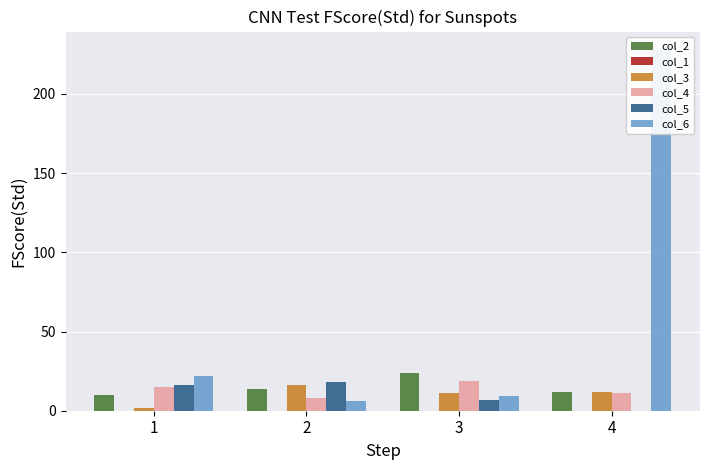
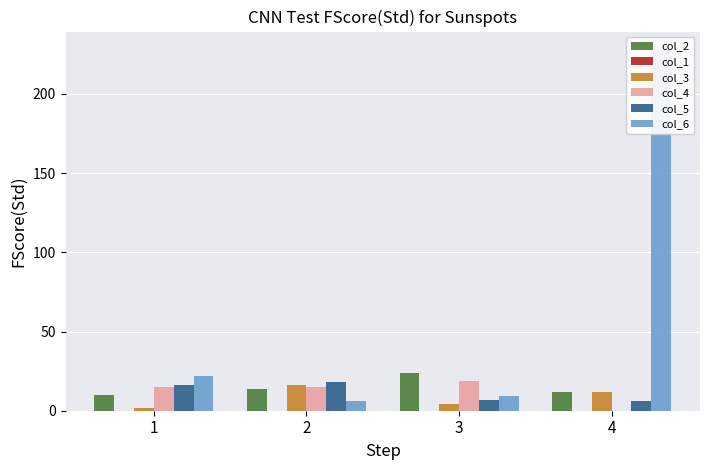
  {
    "col_2": {
      "1": 10,
      "2": 14,
      "3": 24,
      "4": 12
    },
    "col_1": {
      "1": 0,
      "2": 0,
      "3": 0,
      "4": 0
    },
    "col_3": {
      "1": 2,
      "2": 16,
-     "3": 11,
+     "3": 4,
      "4": 12
    },
    "col_4": {
      "1": 15,
-     "2": 8,
+     "2": 15,
      "3": 19,
-     "4": 11
+     "4": 0
    },
    "col_5": {
      "1": 16,
      "2": 18,
      "3": 7,
-     "4": 0
+     "4": 6
    },
    "col_6": {
      "1": 22,
      "2": 6,
      "3": 9
    }
  }
